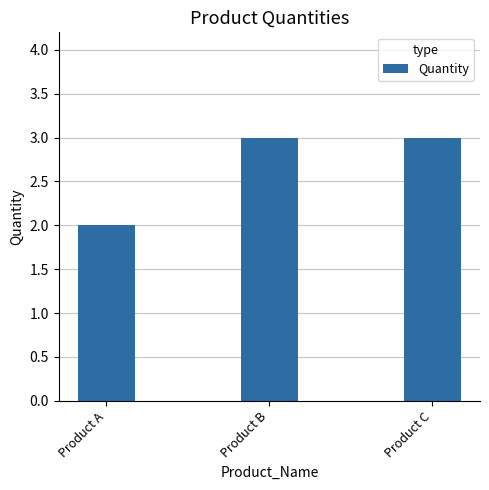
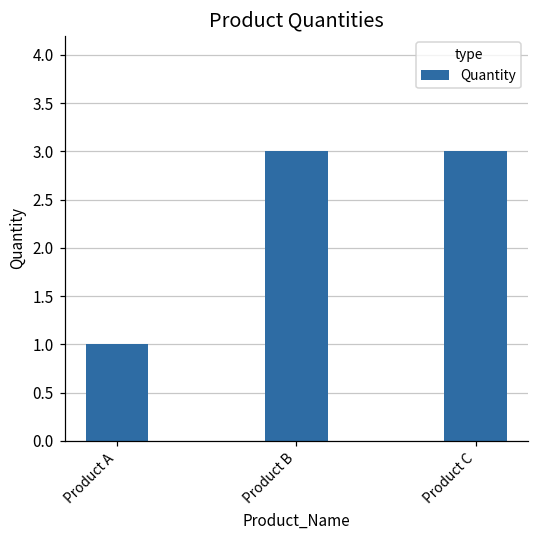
  {
-   "Product A": 2,
+   "Product A": 1,
    "Product B": 3,
    "Product C": 3
  }
